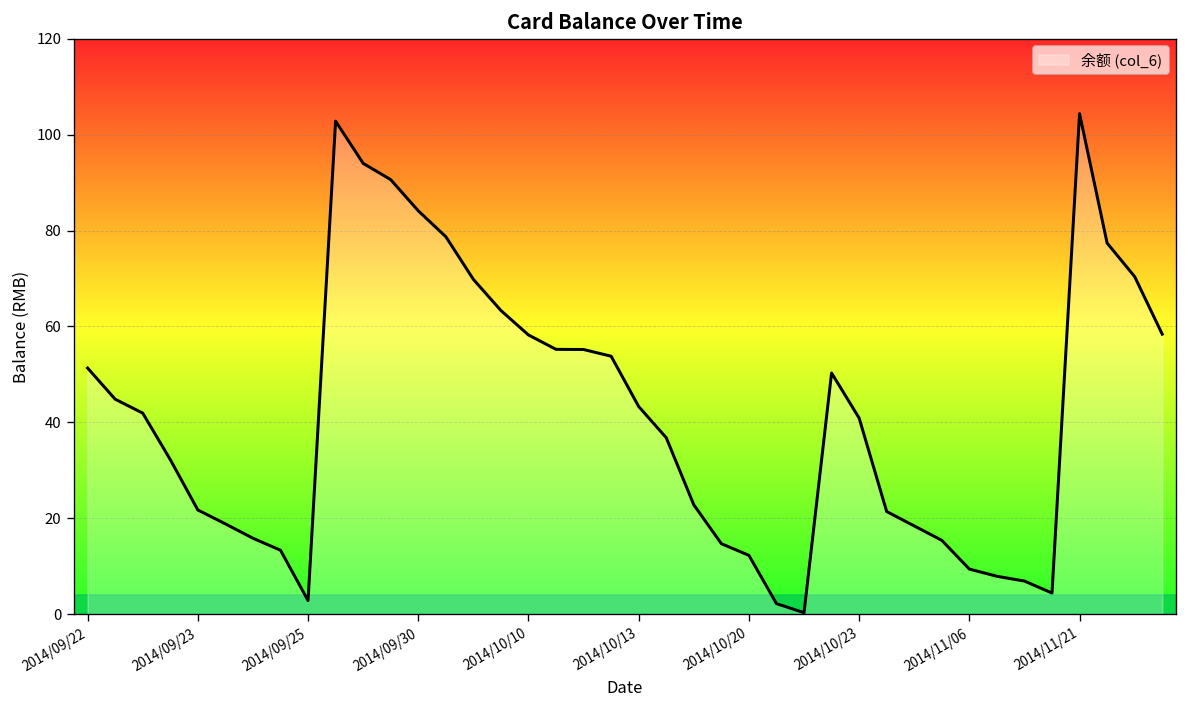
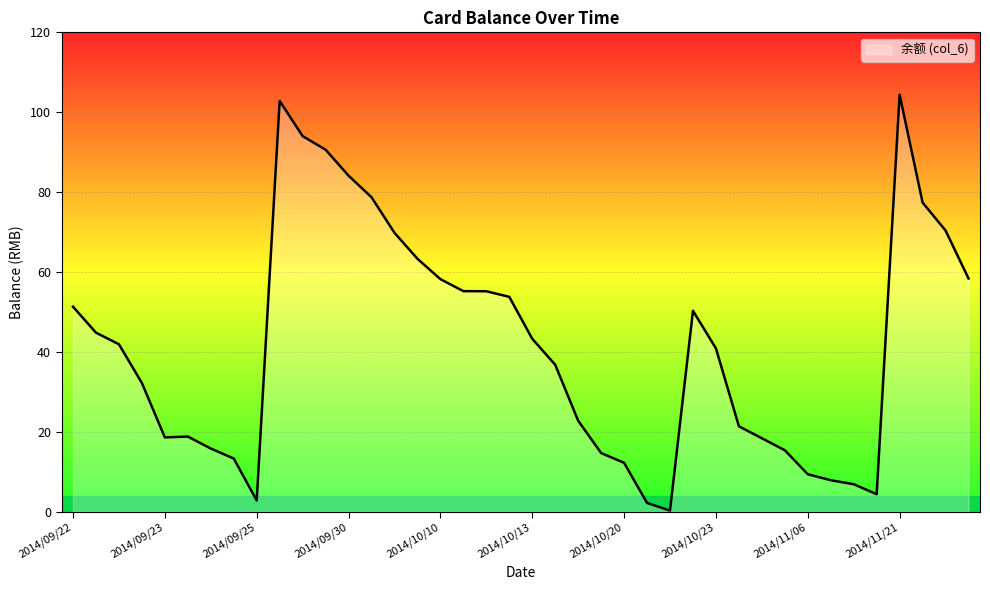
  {
-   "2014/09/23": 22,
+   "2014/09/23": 19,
    "2014/10/20": 12,
    "2014/11/06": 9
  }
